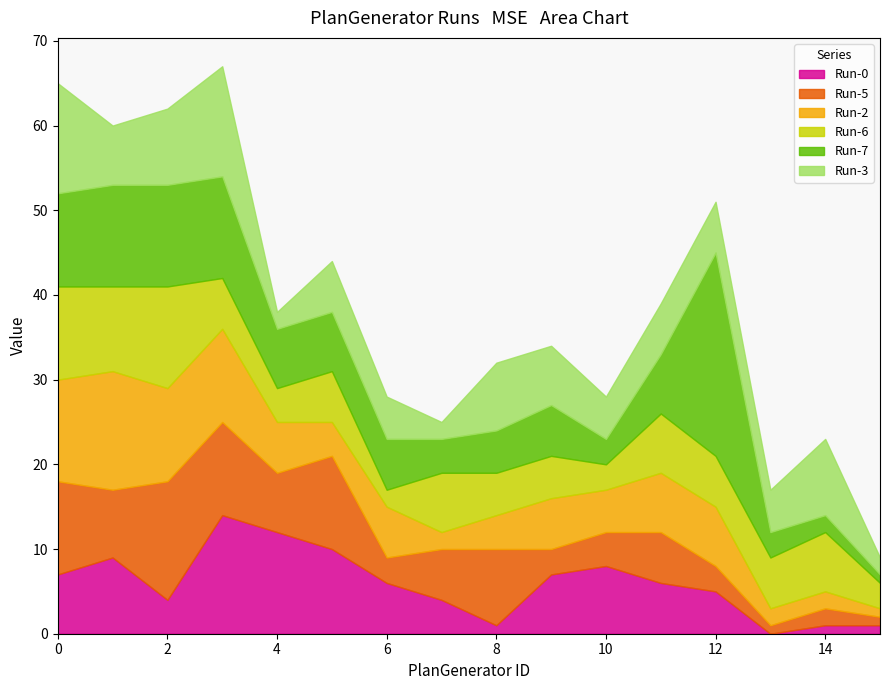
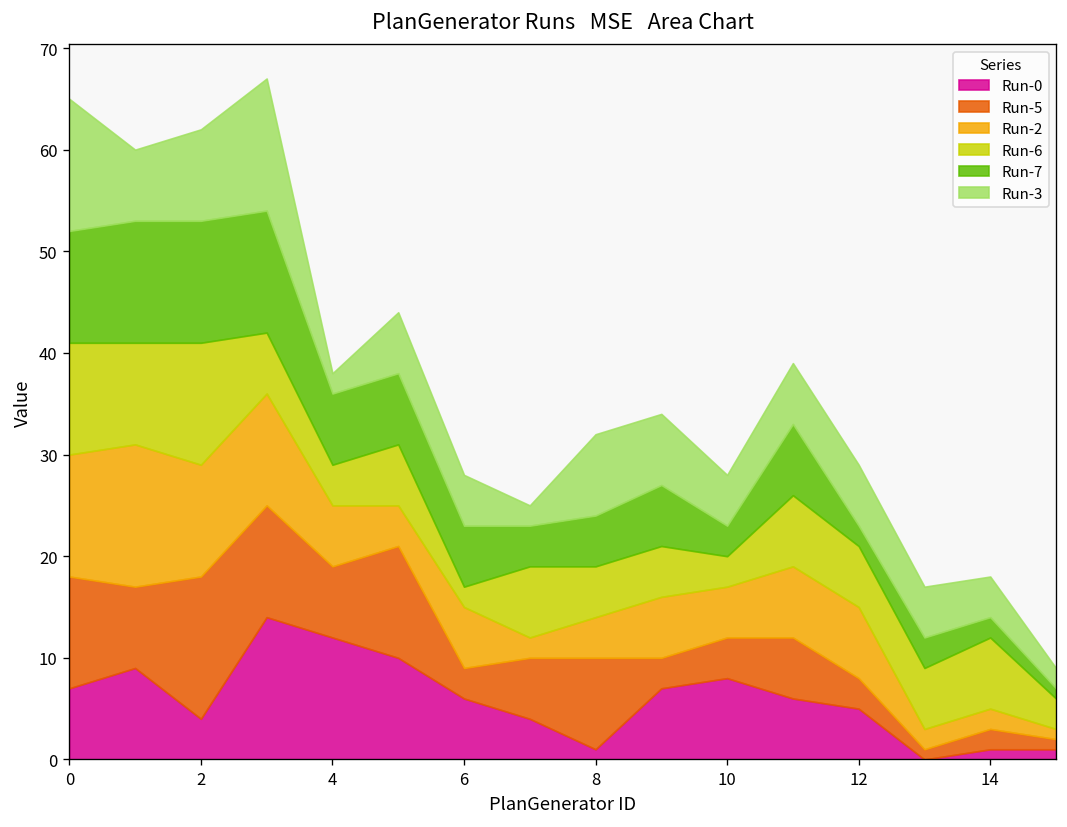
  {
    "Run-0": {
      "0": 7,
      "2": 4,
      "4": 12,
      "6": 6,
      "8": 1,
      "10": 8,
      "12": 5,
      "14": 1
    },
    "Run-5": {
      "0": 11,
      "2": 14,
      "4": 7,
      "6": 3,
      "8": 9,
      "10": 4,
      "12": 3,
      "14": 2
    },
    "Run-2": {
      "0": 12,
      "2": 11,
      "4": 6,
      "6": 6,
      "8": 4,
      "10": 5,
      "12": 7,
      "14": 2
    },
    "Run-6": {
      "0": 11,
      "2": 12,
      "4": 4,
      "6": 2,
      "8": 5,
      "10": 3,
      "12": 6,
      "14": 7
    },
    "Run-7": {
      "0": 11,
      "2": 12,
      "4": 7,
      "6": 6,
      "8": 5,
      "10": 3,
-     "12": 24,
+     "12": 2,
      "14": 2
    },
    "Run-3": {
      "0": 13,
      "2": 9,
      "4": 2,
      "6": 5,
      "8": 8,
      "10": 5,
      "12": 6,
-     "14": 9
+     "14": 4
    }
  }
